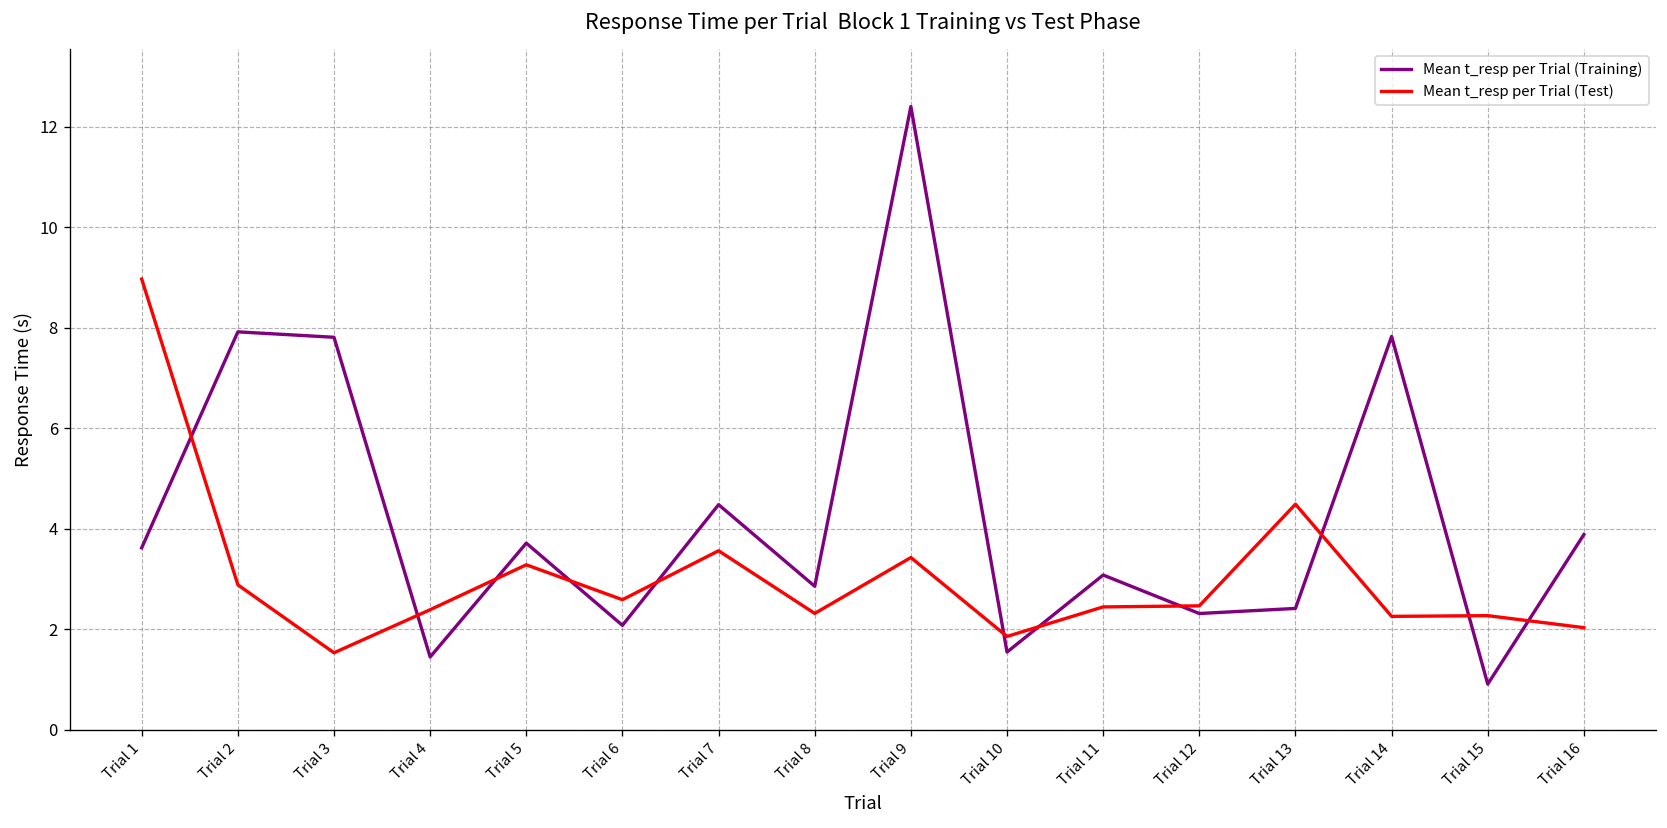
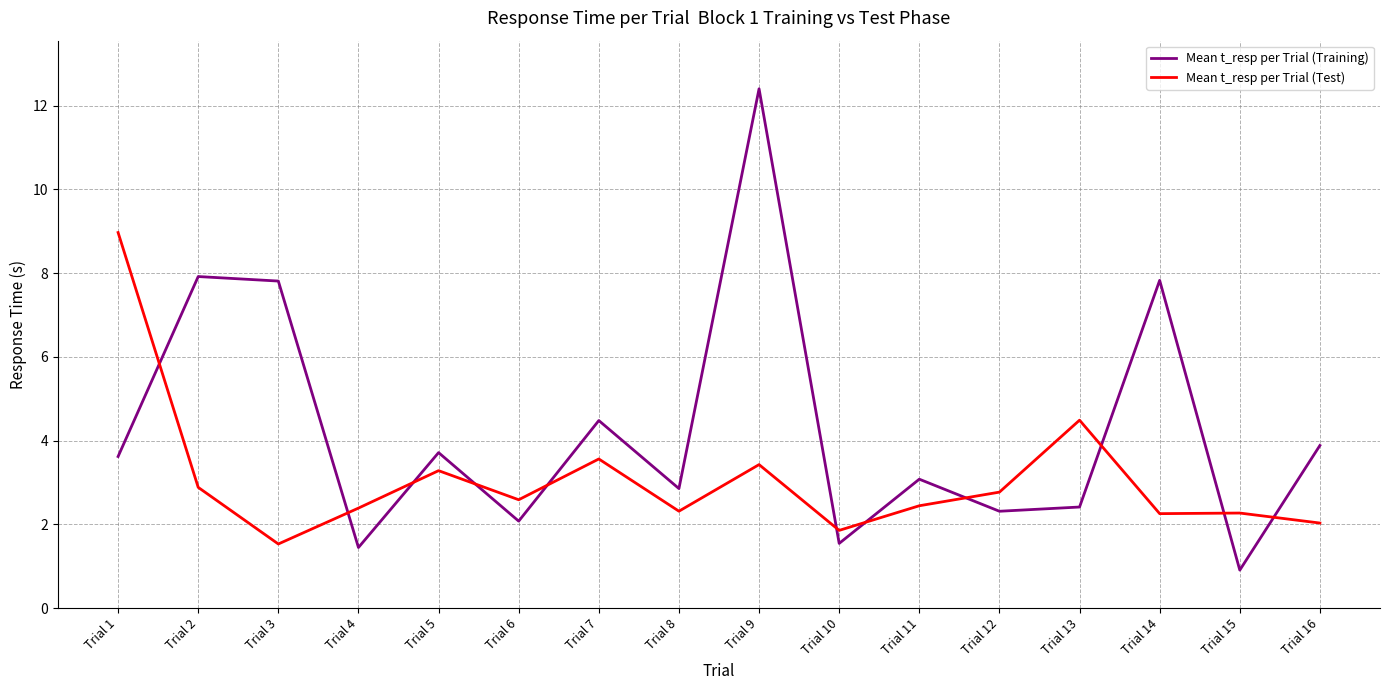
  {
    "Mean t_resp per Trial (Training)": {
      "Trial 1": 3.6,
      "Trial 2": 7.9,
      "Trial 3": 7.8,
      "Trial 4": 1.4,
      "Trial 5": 3.7,
      "Trial 6": 2.1,
      "Trial 7": 4.5,
      "Trial 8": 2.9,
      "Trial 9": 12.4,
      "Trial 10": 1.5,
      "Trial 11": 3.1,
      "Trial 12": 2.3,
      "Trial 13": 2.4,
      "Trial 14": 7.8,
      "Trial 15": 0.9,
      "Trial 16": 3.9
    },
    "Mean t_resp per Trial (Test)": {
      "Trial 1": 9.0,
      "Trial 2": 2.9,
      "Trial 3": 1.5,
      "Trial 4": 2.4,
      "Trial 5": 3.3,
      "Trial 6": 2.6,
      "Trial 7": 3.6,
      "Trial 8": 2.3,
      "Trial 9": 3.4,
      "Trial 10": 1.9,
      "Trial 11": 2.4,
-     "Trial 12": 2.5,
+     "Trial 12": 2.8,
      "Trial 13": 4.5,
      "Trial 14": 2.3,
      "Trial 15": 2.3,
      "Trial 16": 2.0
    }
  }
